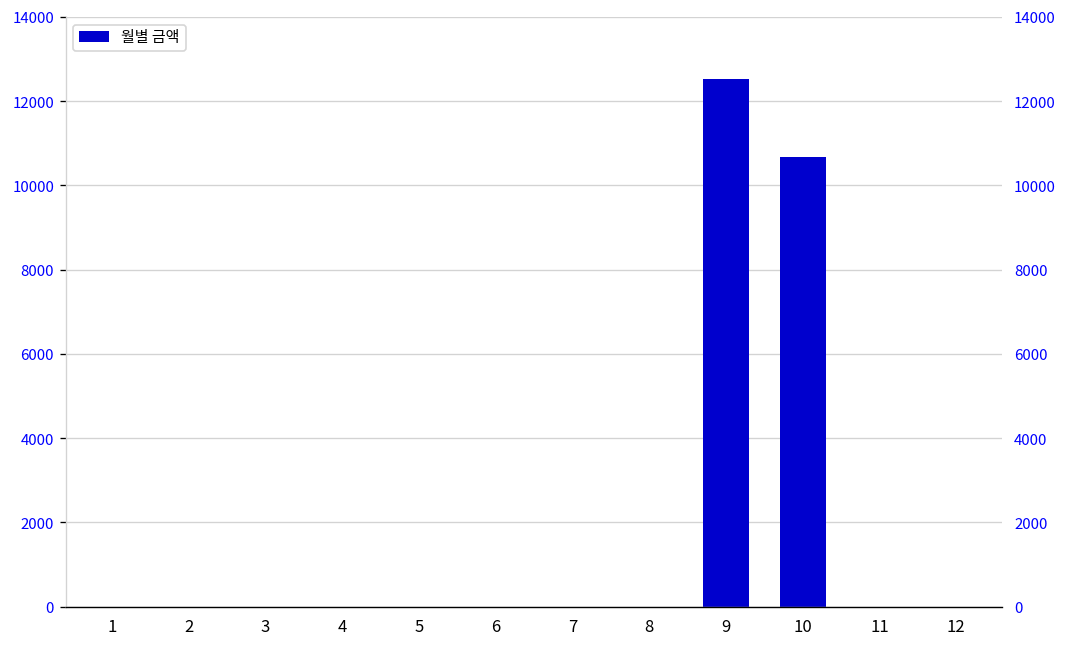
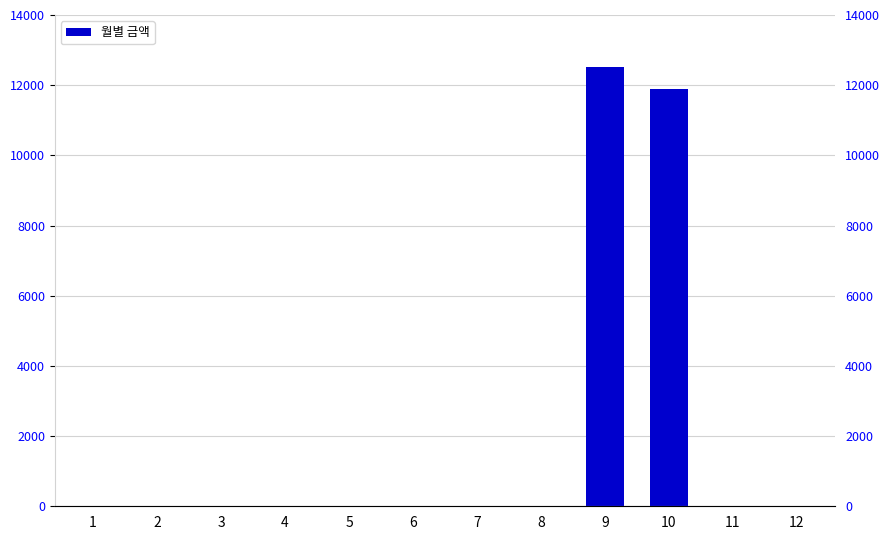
  {
    "1": 0,
    "2": 0,
    "3": 0,
    "4": 0,
    "5": 0,
    "6": 0,
    "7": 0,
    "8": 0,
    "9": 12500,
-   "10": 10700,
+   "10": 11900,
    "11": 0,
    "12": 0
  }
